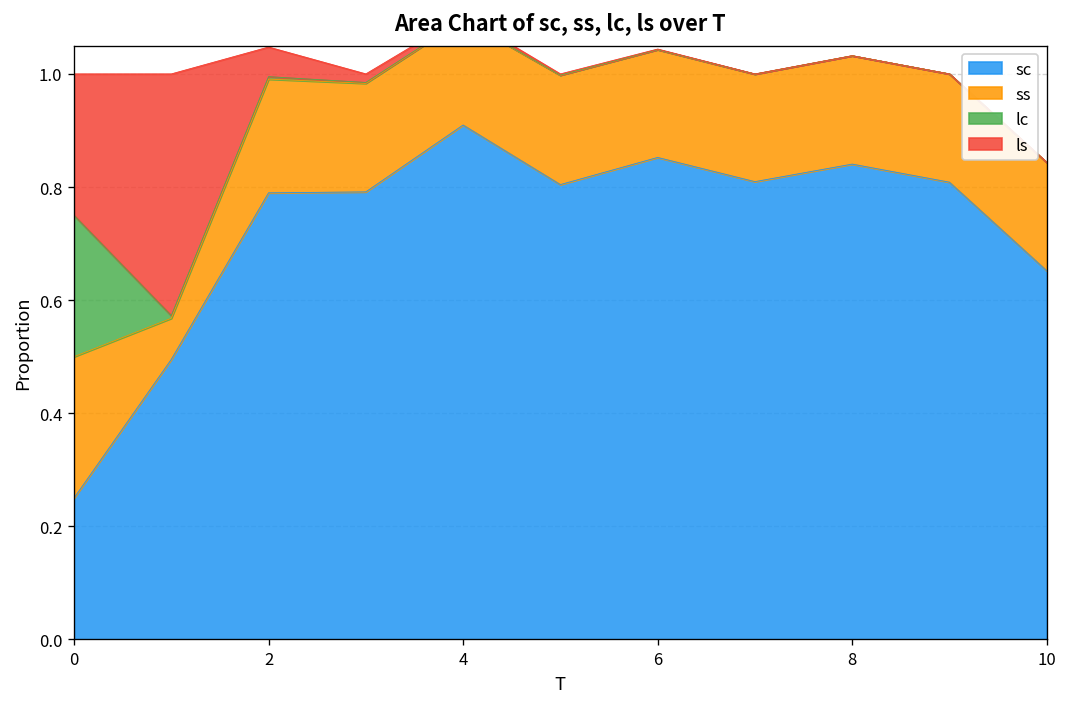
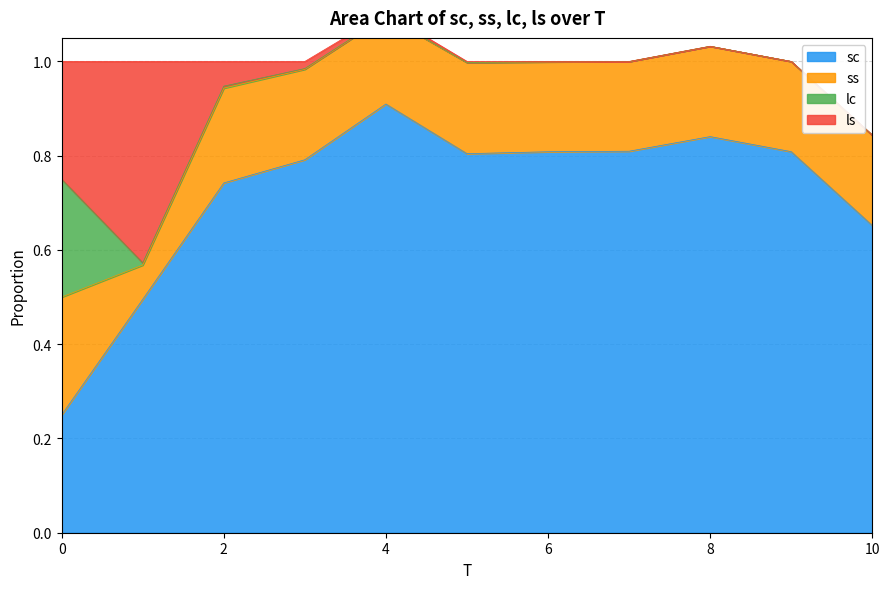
  {
    "sc": {
      "0": 0.25,
-     "2": 0.79,
+     "2": 0.74,
      "4": 0.91,
-     "6": 0.85,
+     "6": 0.81,
      "8": 0.84,
      "10": 0.65
    },
    "ss": {
      "0": 0.25
    },
    "lc": {
      "0": 0.25
    },
    "ls": {
      "0": 0.25,
      "2": 0.05
    }
  }
